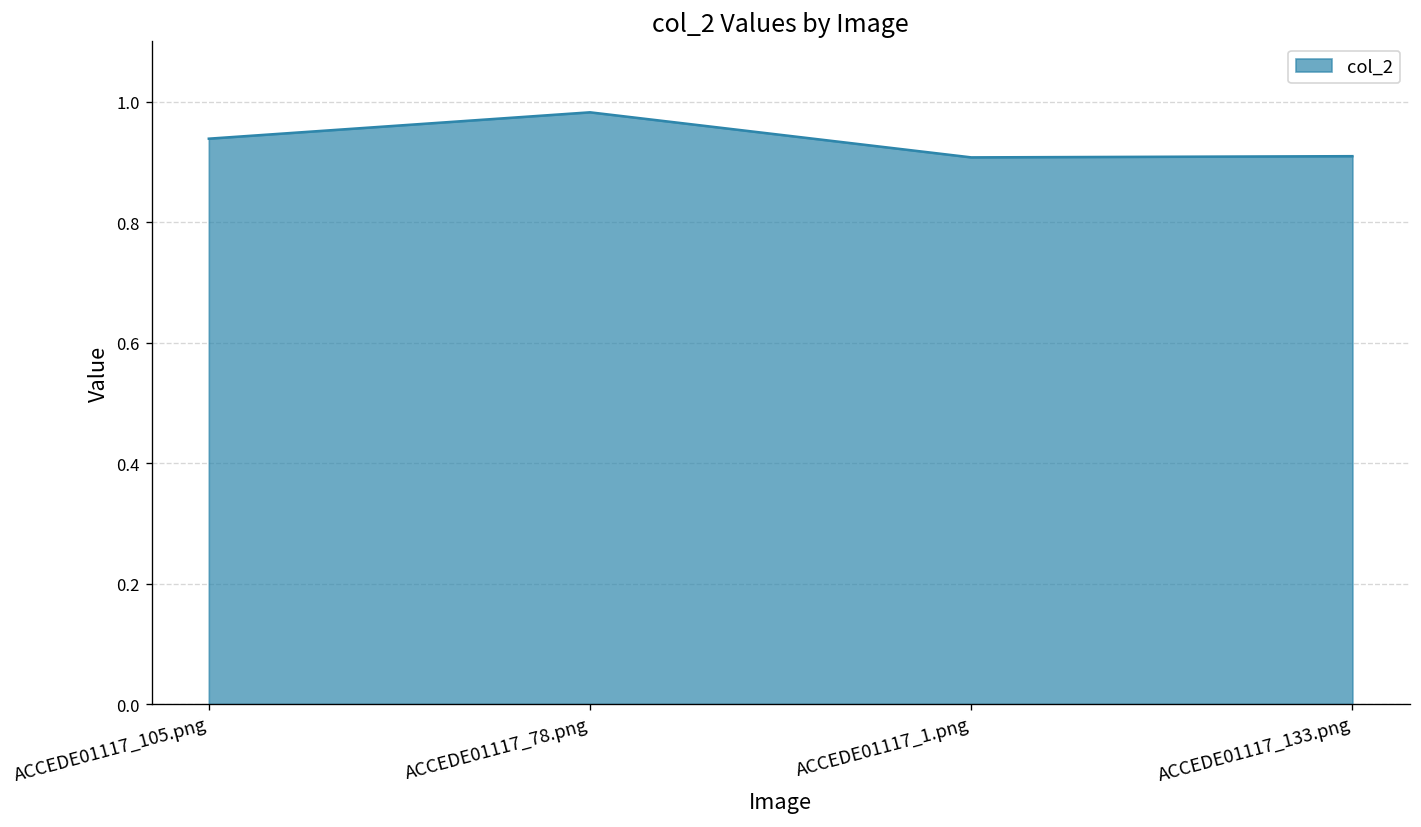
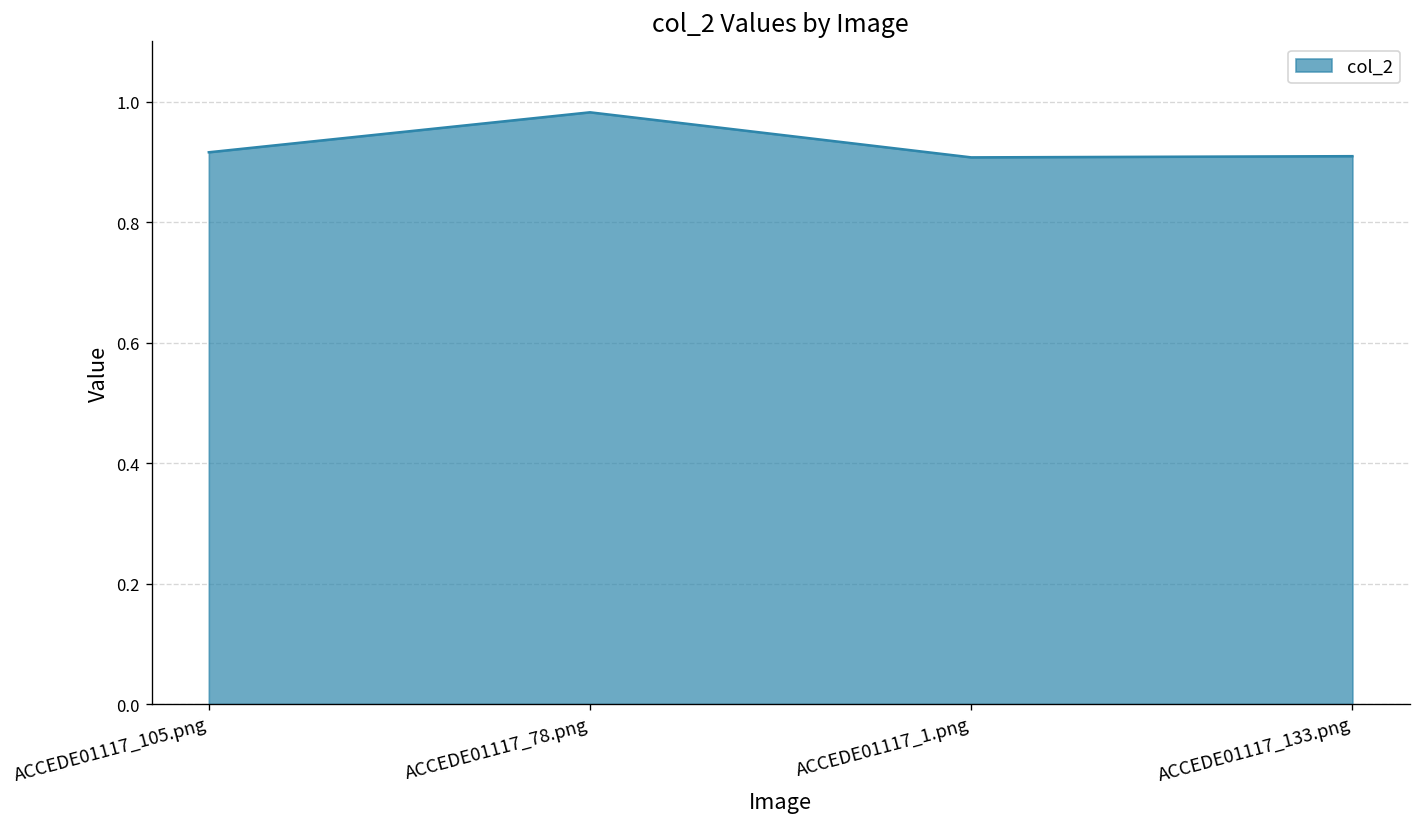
  {
-   "ACCEDE01117_105.png": 0.94,
+   "ACCEDE01117_105.png": 0.92,
    "ACCEDE01117_78.png": 0.98,
    "ACCEDE01117_1.png": 0.91,
    "ACCEDE01117_133.png": 0.91
  }
